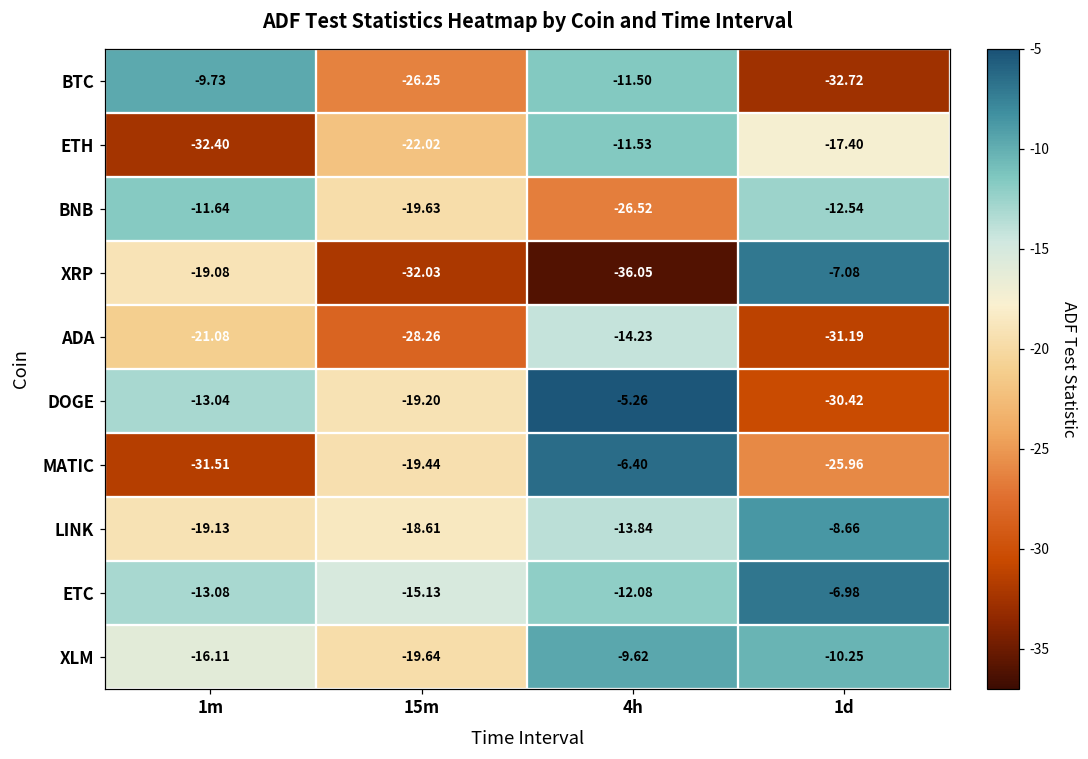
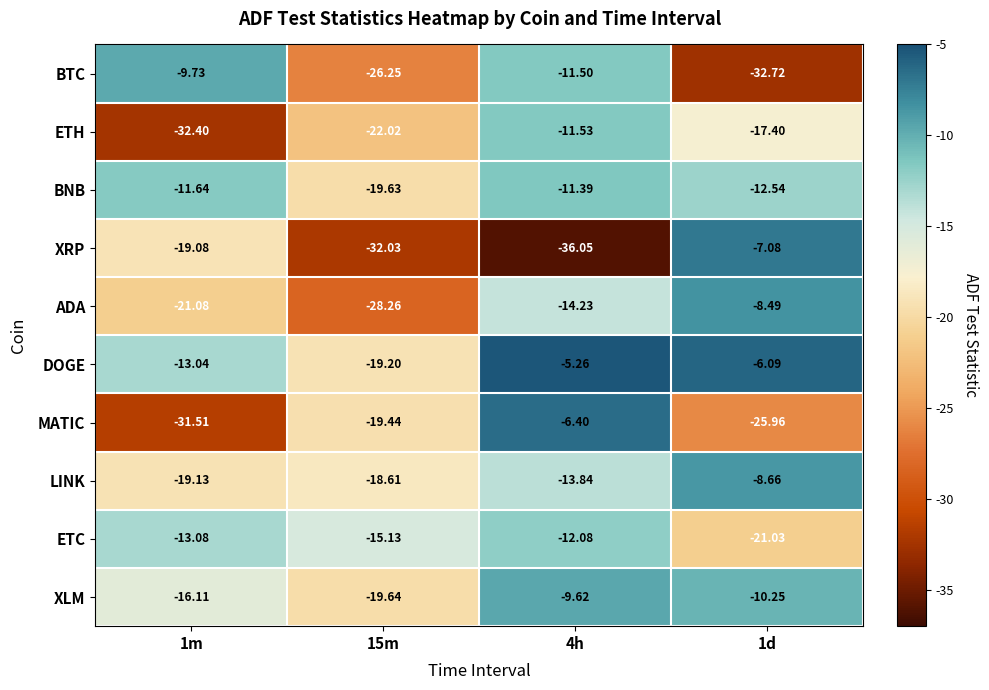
  {
    "BTC": {
      "1m": -9.73,
      "15m": -26.25,
      "4h": -11.50,
      "1d": -32.72
    },
    "ETH": {
      "1m": -32.40,
      "15m": -22.02,
      "4h": -11.53,
      "1d": -17.40
    },
    "BNB": {
      "1m": -11.64,
      "15m": -19.63,
-     "4h": -26.52,
+     "4h": -11.39,
      "1d": -12.54
    },
    "XRP": {
      "1m": -19.08,
      "15m": -32.03,
      "4h": -36.05,
      "1d": -7.08
    },
    "ADA": {
      "1m": -21.08,
      "15m": -28.26,
      "4h": -14.23,
-     "1d": -31.19
+     "1d": -8.49
    },
    "DOGE": {
      "1m": -13.04,
      "15m": -19.20,
      "4h": -5.26,
-     "1d": -30.42
+     "1d": -6.09
    },
    "MATIC": {
      "1m": -31.51,
      "15m": -19.44,
      "4h": -6.40,
      "1d": -25.96
    },
    "LINK": {
      "1m": -19.13,
      "15m": -18.61,
      "4h": -13.84,
      "1d": -8.66
    },
    "ETC": {
      "1m": -13.08,
      "15m": -15.13,
      "4h": -12.08,
-     "1d": -6.98
+     "1d": -21.03
    },
    "XLM": {
      "1m": -16.11,
      "15m": -19.64,
      "4h": -9.62,
      "1d": -10.25
    }
  }
